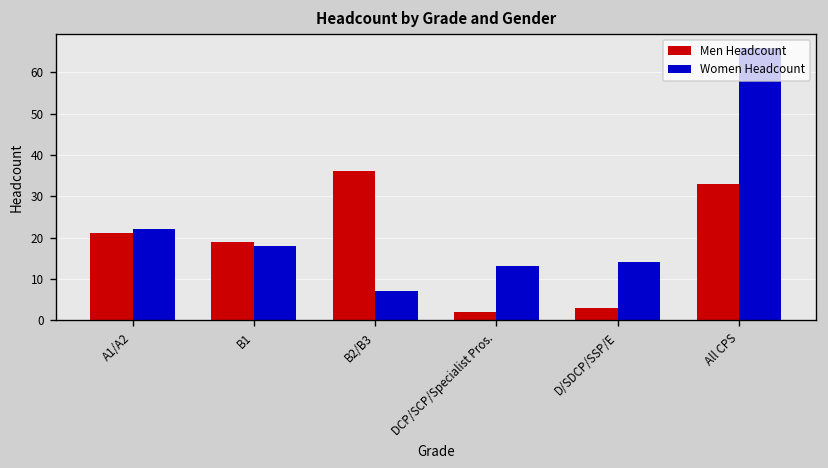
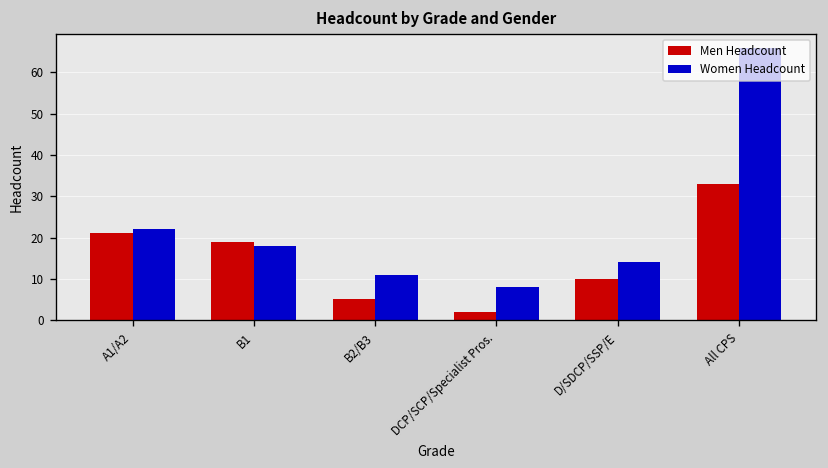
  {
    "Men Headcount": {
      "A1/A2": 21,
      "B1": 19,
-     "B2/B3": 36,
+     "B2/B3": 5,
      "DCP/SCP/Specialist Pros.": 2,
-     "D/SDCP/SSP/E": 3,
+     "D/SDCP/SSP/E": 10,
      "All CPS": 33
    },
    "Women Headcount": {
      "A1/A2": 22,
      "B1": 18,
-     "B2/B3": 7,
-     "DCP/SCP/Specialist Pros.": 13,
+     "B2/B3": 11,
+     "DCP/SCP/Specialist Pros.": 8,
      "D/SDCP/SSP/E": 14
    }
  }
